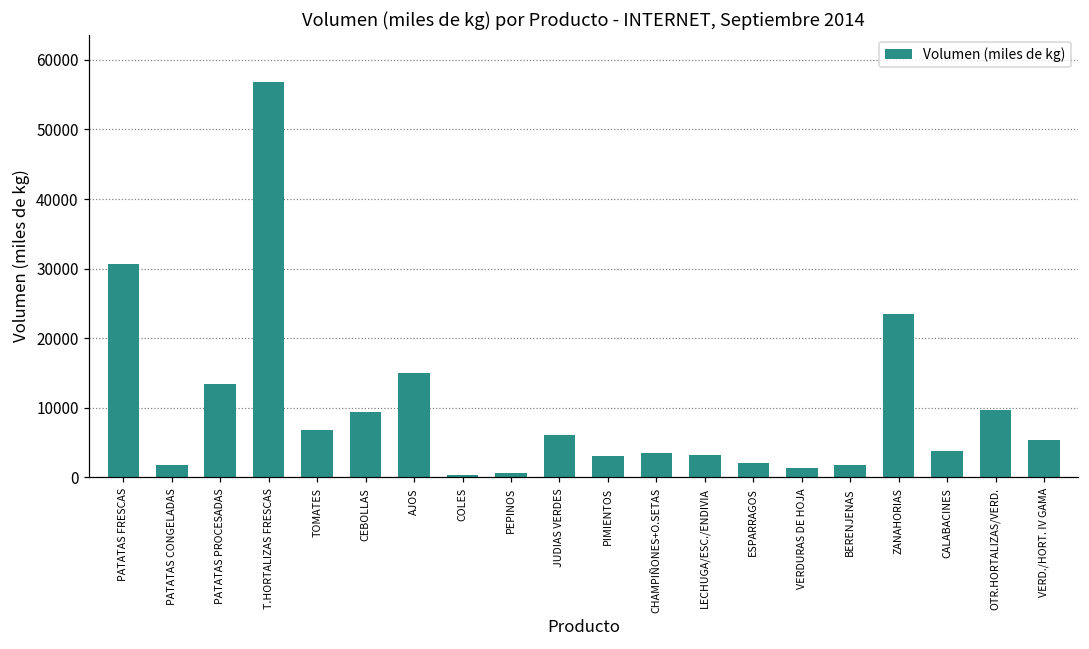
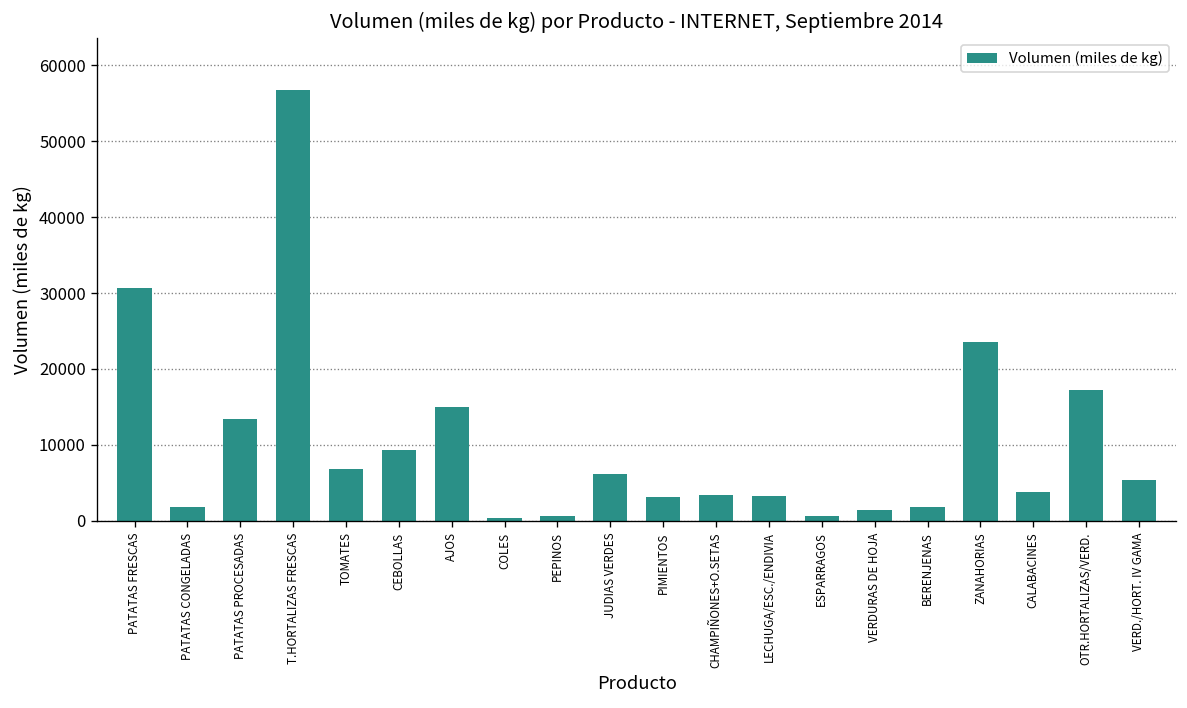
  {
    "PATATAS FRESCAS": 31000,
    "PATATAS CONGELADAS": 2000,
    "PATATAS PROCESADAS": 13000,
    "T.HORTALIZAS FRESCAS": 57000,
    "TOMATES": 7000,
    "CEBOLLAS": 9000,
    "AJOS": 15000,
    "PEPINOS": 1000,
    "JUDIAS VERDES": 6000,
    "PIMIENTOS": 3000,
    "CHAMPIÑONES+O.SETAS": 3000,
    "LECHUGA/ESC./ENDIVIA": 3000,
-   "ESPARRAGOS": 2000,
+   "ESPARRAGOS": 1000,
    "VERDURAS DE HOJA": 1000,
    "BERENJENAS": 2000,
    "ZANAHORIAS": 24000,
    "CALABACINES": 4000,
-   "OTR.HORTALIZAS/VERD.": 10000,
+   "OTR.HORTALIZAS/VERD.": 17000,
    "VERD./HORT. IV GAMA": 5000
  }
